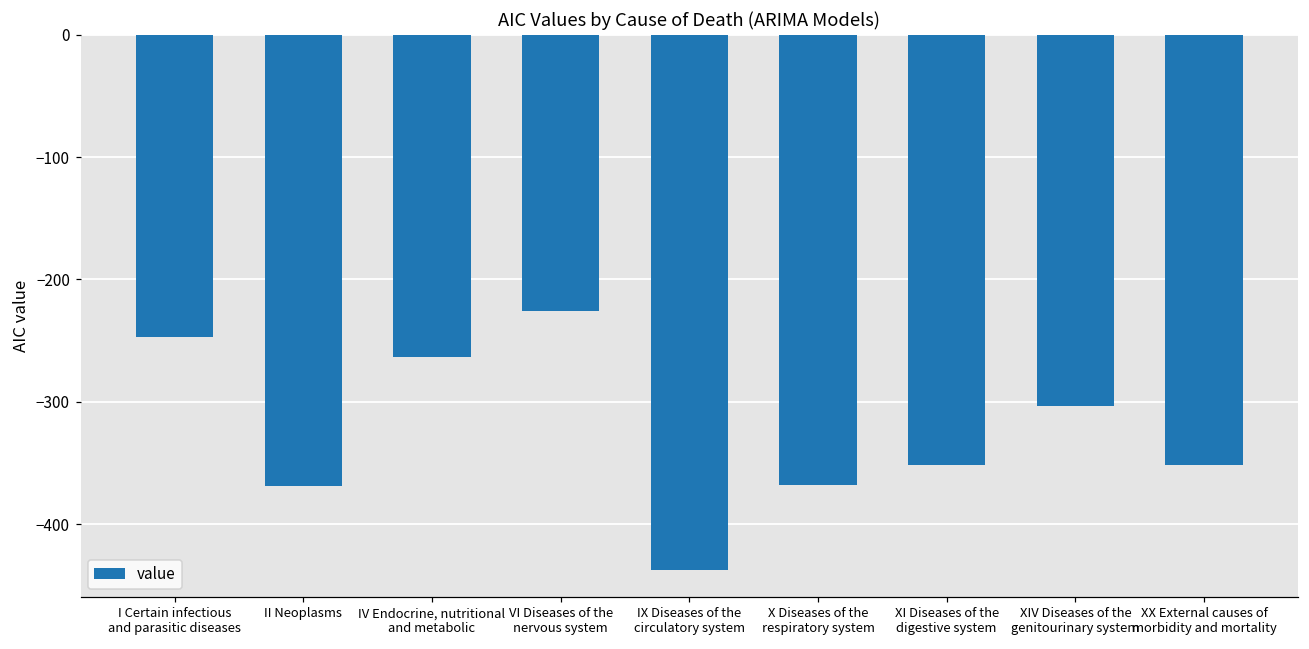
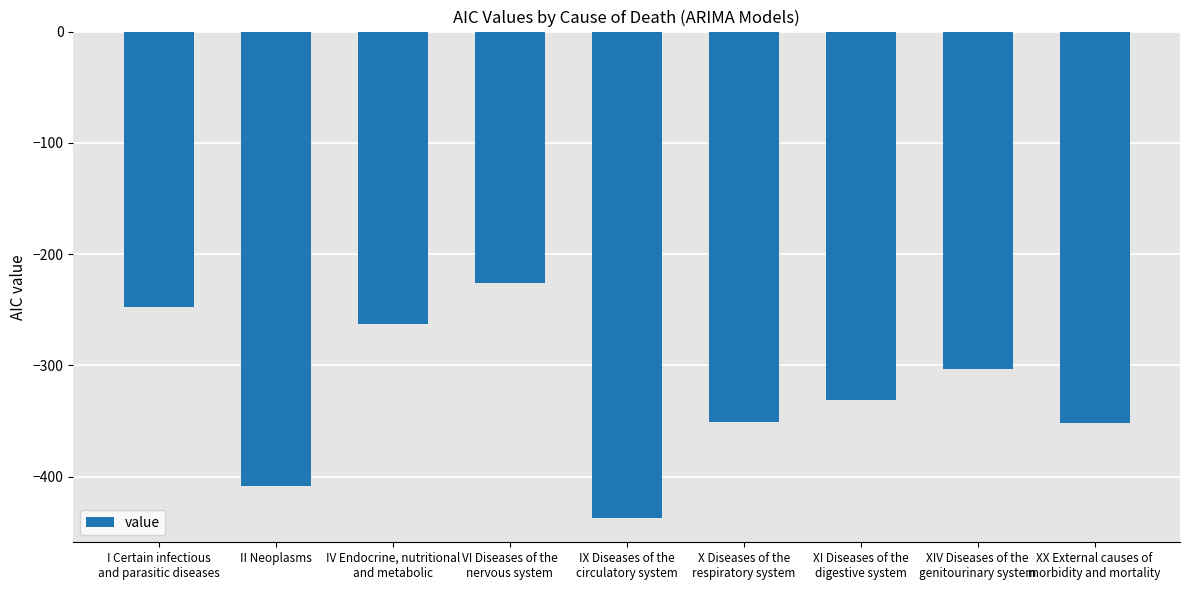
  {
    "I Certain infectious and parasitic diseases": -247,
-   "II Neoplasms": -369,
+   "II Neoplasms": -409,
    "IV Endocrine, nutritional and metabolic": -263,
    "VI Diseases of the nervous system": -226,
    "IX Diseases of the circulatory system": -437,
-   "X Diseases of the respiratory system": -368,
-   "XI Diseases of the digestive system": -352,
+   "X Diseases of the respiratory system": -351,
+   "XI Diseases of the digestive system": -331,
    "XIV Diseases of the genitourinary system": -303,
    "XX External causes of morbidity and mortality": -352
  }
